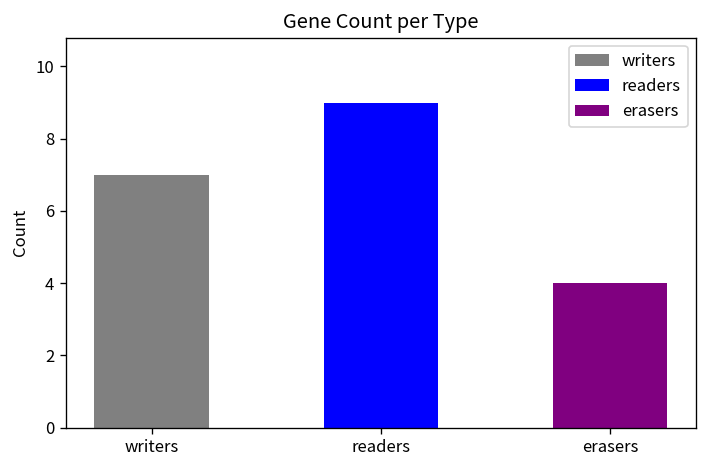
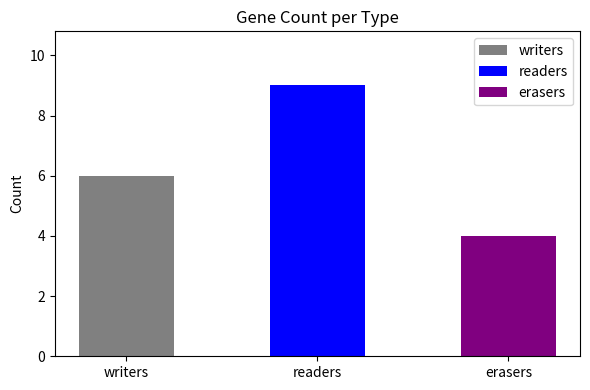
  {
-   "writers": 7,
+   "writers": 6,
    "readers": 9,
    "erasers": 4
  }
